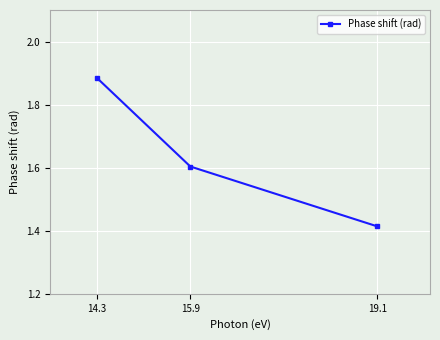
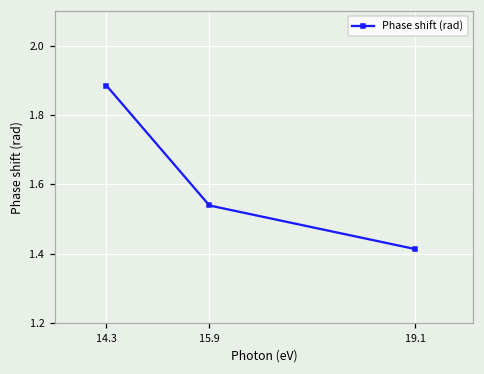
  {
    "14.3": 1.88,
-   "15.9": 1.60,
+   "15.9": 1.54,
    "19.1": 1.41
  }
